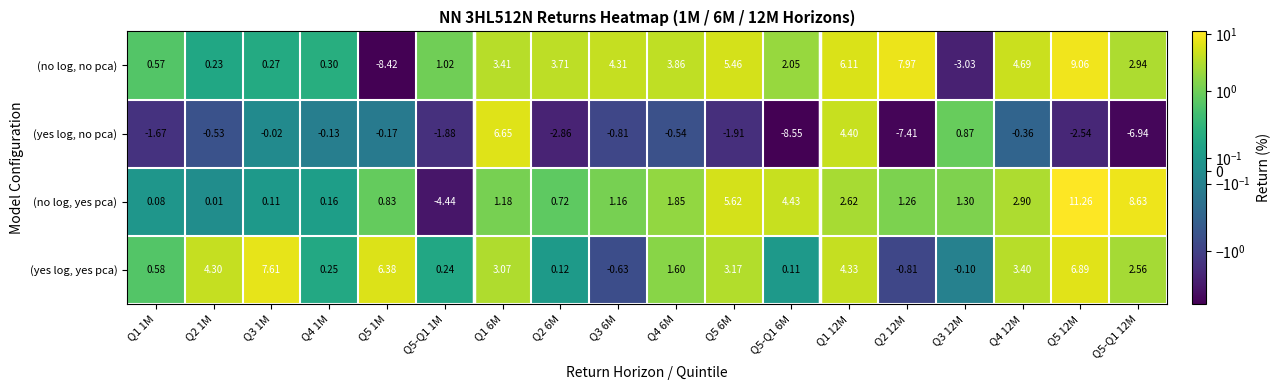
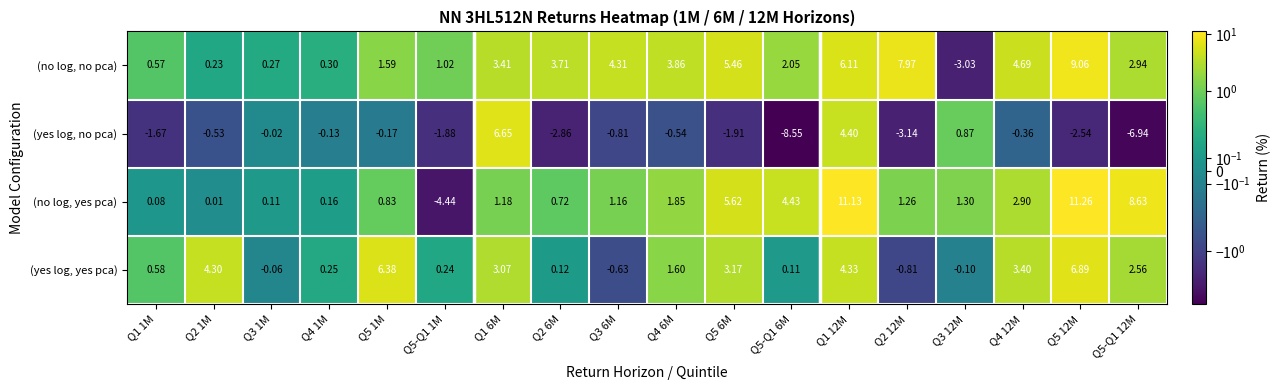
  {
    "(no log, no pca)": {
      "Q1 1M": 0.57,
      "Q2 1M": 0.23,
      "Q3 1M": 0.27,
      "Q4 1M": 0.30,
-     "Q5 1M": -8.42,
+     "Q5 1M": 1.59,
      "Q5-Q1 1M": 1.02,
      "Q1 6M": 3.41,
      "Q2 6M": 3.71,
      "Q3 6M": 4.31,
      "Q4 6M": 3.86,
      "Q5 6M": 5.46,
      "Q5-Q1 6M": 2.05,
      "Q1 12M": 6.11,
      "Q2 12M": 7.97,
      "Q3 12M": -3.03,
      "Q4 12M": 4.69,
      "Q5 12M": 9.06,
      "Q5-Q1 12M": 2.94
    },
    "(yes log, no pca)": {
      "Q1 1M": -1.67,
      "Q2 1M": -0.53,
      "Q3 1M": -0.02,
      "Q4 1M": -0.13,
      "Q5 1M": -0.17,
      "Q5-Q1 1M": -1.88,
      "Q1 6M": 6.65,
      "Q2 6M": -2.86,
      "Q3 6M": -0.81,
      "Q4 6M": -0.54,
      "Q5 6M": -1.91,
      "Q5-Q1 6M": -8.55,
      "Q1 12M": 4.40,
-     "Q2 12M": -7.41,
+     "Q2 12M": -3.14,
      "Q3 12M": 0.87,
      "Q4 12M": -0.36,
      "Q5 12M": -2.54,
      "Q5-Q1 12M": -6.94
    },
    "(no log, yes pca)": {
      "Q1 1M": 0.08,
      "Q2 1M": 0.01,
      "Q3 1M": 0.11,
      "Q4 1M": 0.16,
      "Q5 1M": 0.83,
      "Q5-Q1 1M": -4.44,
      "Q1 6M": 1.18,
      "Q2 6M": 0.72,
      "Q3 6M": 1.16,
      "Q4 6M": 1.85,
      "Q5 6M": 5.62,
      "Q5-Q1 6M": 4.43,
-     "Q1 12M": 2.62,
+     "Q1 12M": 11.13,
      "Q2 12M": 1.26,
      "Q3 12M": 1.30,
      "Q4 12M": 2.90,
      "Q5 12M": 11.26,
      "Q5-Q1 12M": 8.63
    },
    "(yes log, yes pca)": {
      "Q1 1M": 0.58,
      "Q2 1M": 4.30,
-     "Q3 1M": 7.61,
+     "Q3 1M": -0.06,
      "Q4 1M": 0.25,
      "Q5 1M": 6.38,
      "Q5-Q1 1M": 0.24,
      "Q1 6M": 3.07,
      "Q2 6M": 0.12,
      "Q3 6M": -0.63,
      "Q4 6M": 1.60,
      "Q5 6M": 3.17,
      "Q5-Q1 6M": 0.11,
      "Q1 12M": 4.33,
      "Q2 12M": -0.81,
      "Q3 12M": -0.10,
      "Q4 12M": 3.40,
      "Q5 12M": 6.89,
      "Q5-Q1 12M": 2.56
    }
  }
